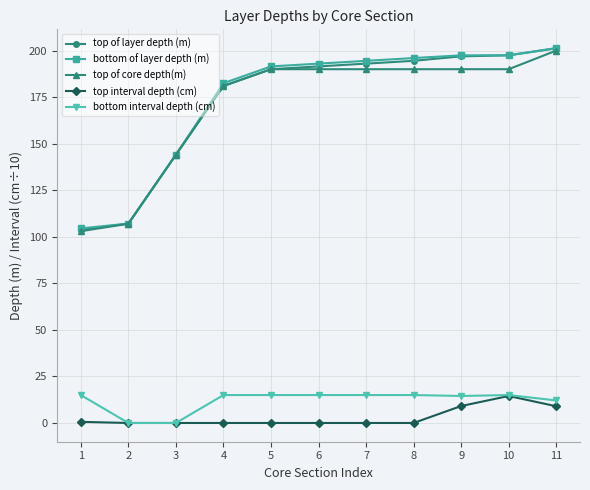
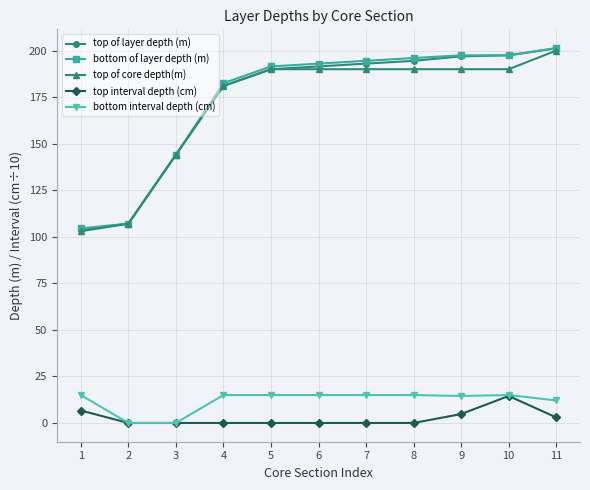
  {
    "top interval depth (cm)": {
-     "1": 1,
+     "1": 7,
      "4": 0,
      "5": 0,
      "6": 0,
      "7": 0,
      "8": 0,
-     "9": 9,
-     "11": 9
+     "9": 5,
+     "11": 3
    }
  }
